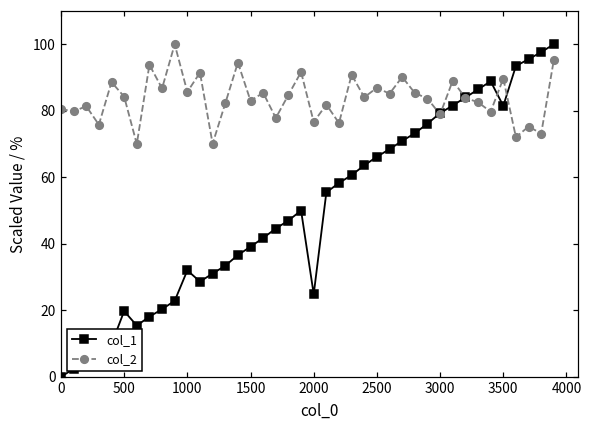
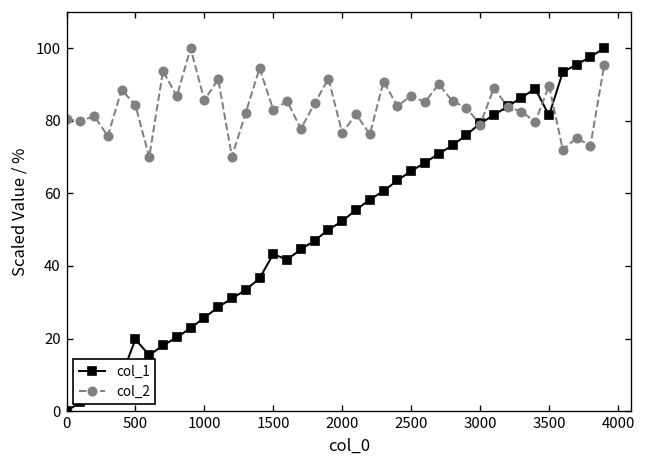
  {
    "col_1": {
      "0": 0,
      "500": 20,
-     "1000": 32,
-     "1500": 39,
-     "2000": 25,
+     "1000": 26,
+     "1500": 43,
+     "2000": 52,
      "2500": 66,
      "3500": 81
    },
    "col_2": {
      "0": 81,
      "500": 84,
      "1000": 86,
      "1500": 83,
      "2000": 77,
      "2500": 87,
      "3500": 90
    }
  }
